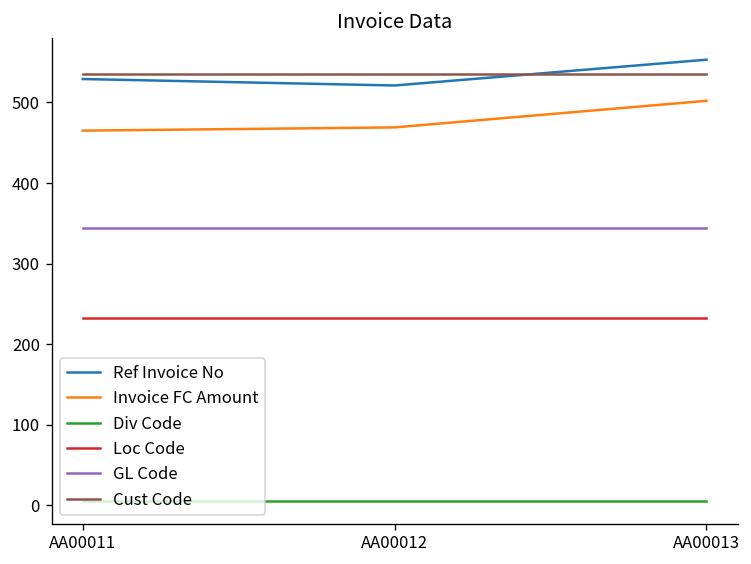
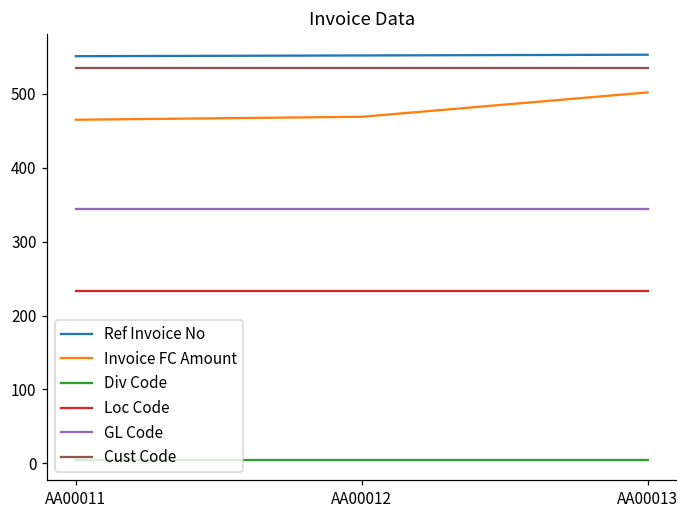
  {
    "Ref Invoice No": {
-     "AA00011": 530,
-     "AA00012": 520,
+     "AA00011": 550,
+     "AA00012": 550,
      "AA00013": 550
    },
    "Invoice FC Amount": {
      "AA00011": 470,
      "AA00012": 470,
      "AA00013": 500
    },
    "Div Code": {
      "AA00012": 10,
      "AA00013": 10
    },
    "Loc Code": {
      "AA00011": 230,
      "AA00012": 230,
      "AA00013": 230
    },
    "GL Code": {
      "AA00011": 340,
      "AA00012": 340,
      "AA00013": 340
    },
    "Cust Code": {
      "AA00011": 540,
      "AA00012": 540,
      "AA00013": 540
    }
  }
